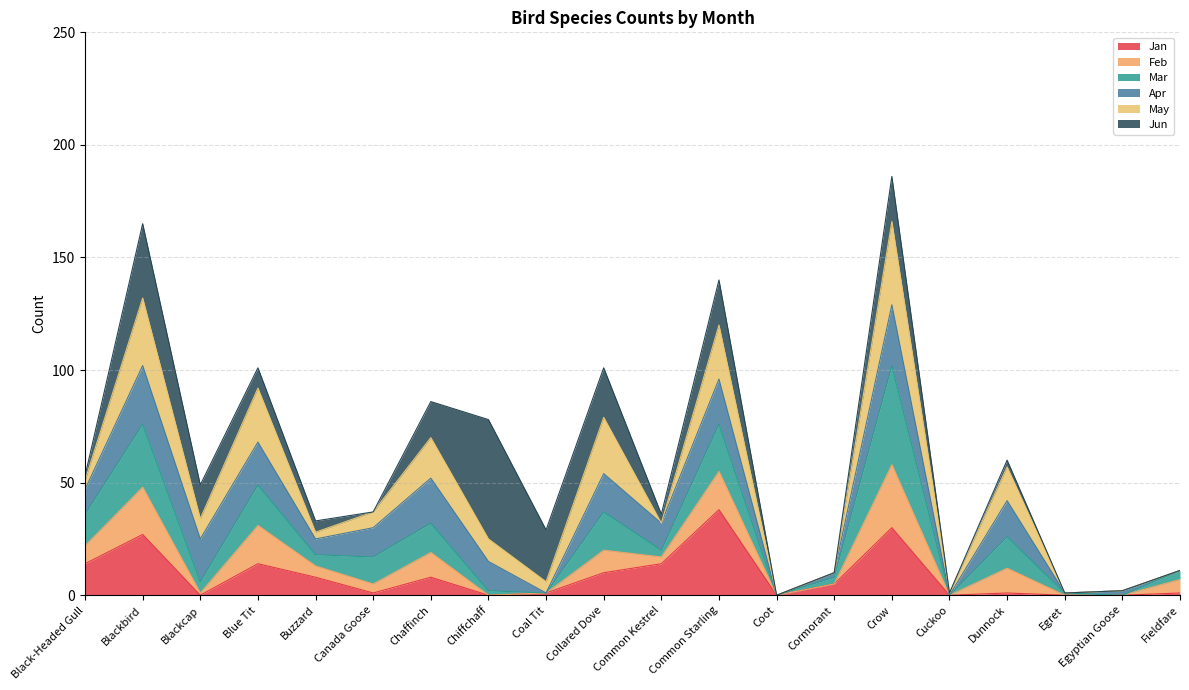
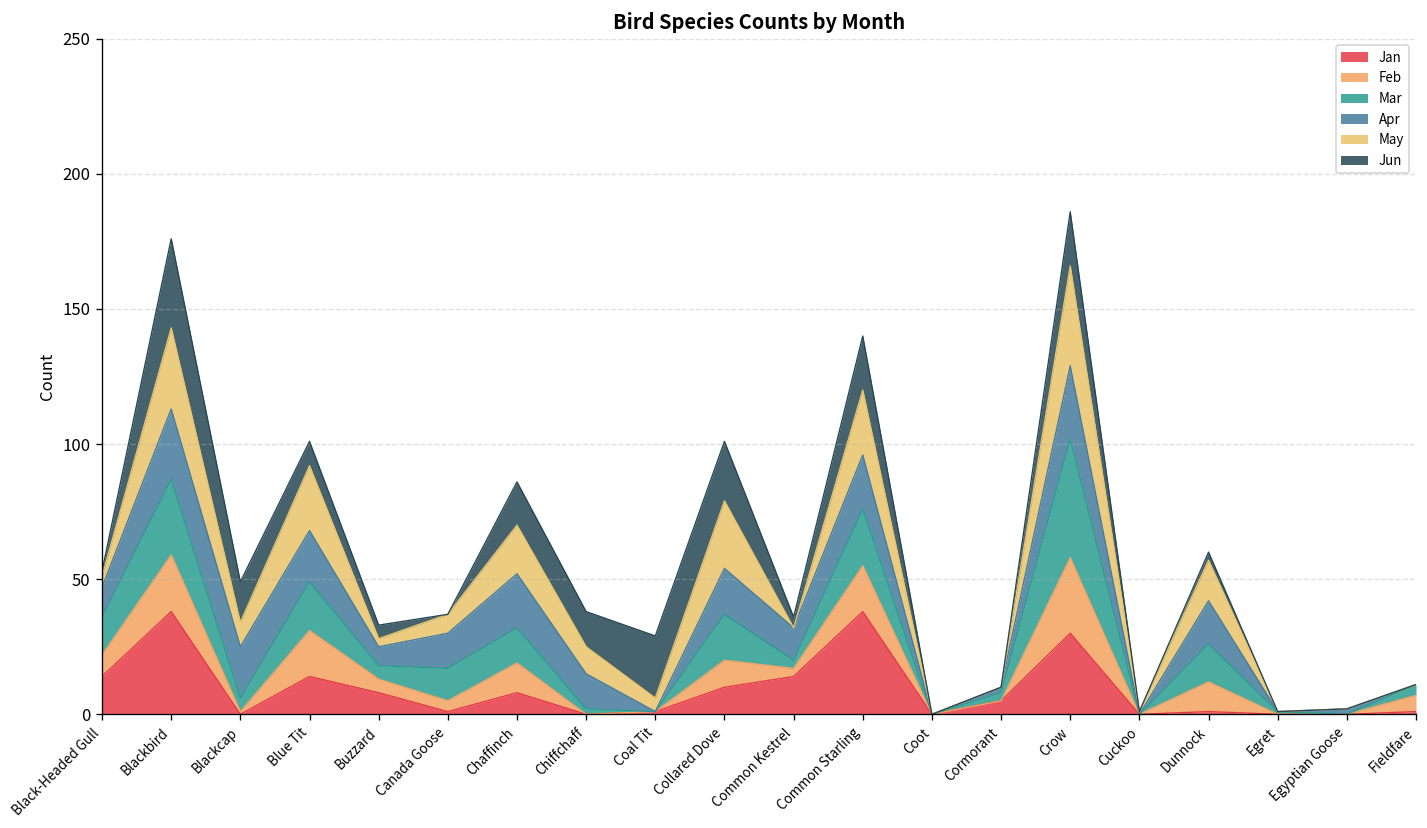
  {
    "Jan": {
      "Black-Headed Gull": 14,
-     "Blackbird": 27,
+     "Blackbird": 38,
      "Blue Tit": 14,
      "Buzzard": 8,
      "Canada Goose": 1,
      "Chaffinch": 8,
      "Collared Dove": 10,
      "Common Kestrel": 14,
      "Common Starling": 38,
      "Crow": 30,
      "Dunnock": 1,
      "Fieldfare": 1
    },
    "Jun": {
      "Black-Headed Gull": 2,
      "Blackbird": 33,
      "Blackcap": 15,
      "Blue Tit": 9,
      "Buzzard": 5,
      "Chaffinch": 16,
-     "Chiffchaff": 53,
+     "Chiffchaff": 13,
      "Coal Tit": 23,
      "Collared Dove": 22,
      "Common Kestrel": 4,
      "Common Starling": 20,
      "Crow": 20,
      "Dunnock": 3
    }
  }
